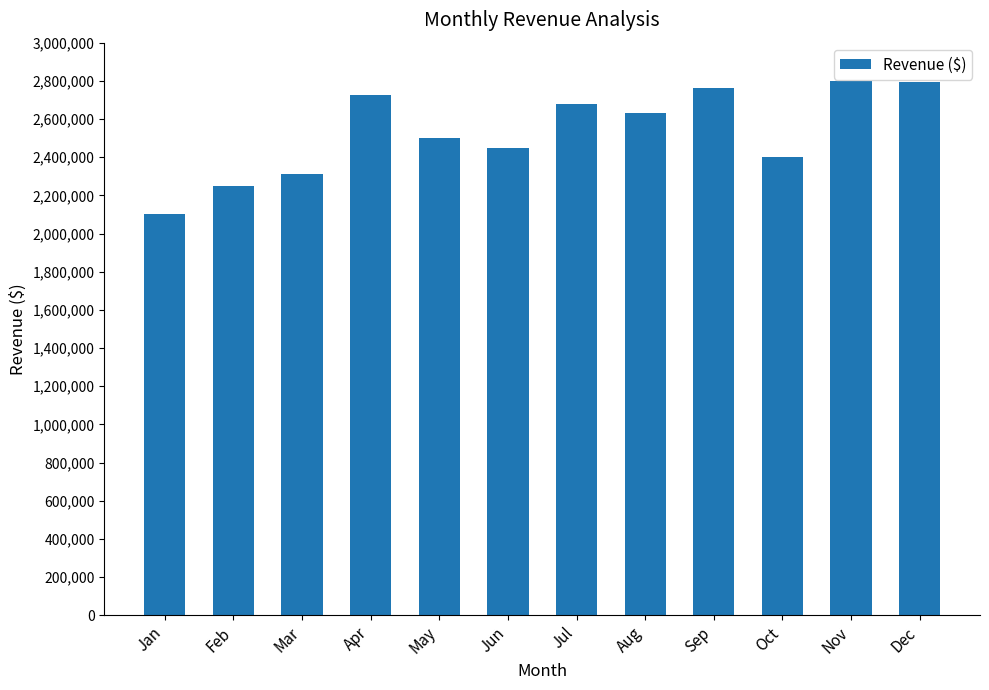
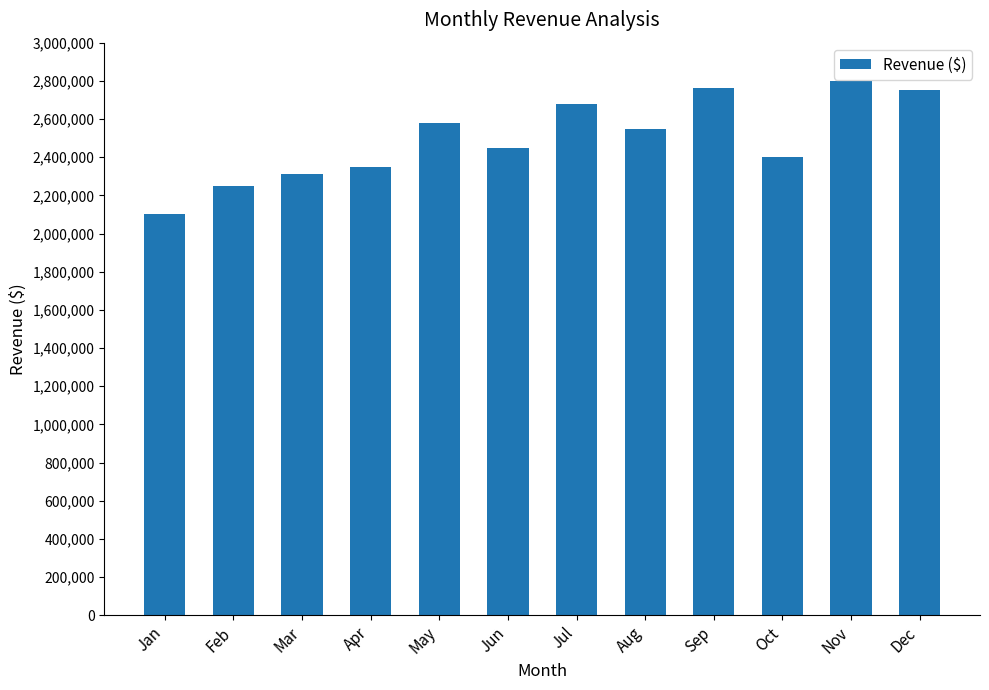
  {
    "Jan": "2,100,000",
    "Feb": "2,250,000",
    "Mar": "2,310,000",
-   "Apr": "2,730,000",
-   "May": "2,500,000",
+   "Apr": "2,350,000",
+   "May": "2,580,000",
    "Jun": "2,450,000",
    "Jul": "2,680,000",
-   "Aug": "2,630,000",
+   "Aug": "2,550,000",
    "Sep": "2,760,000",
    "Oct": "2,400,000",
    "Nov": "2,800,000",
-   "Dec": "2,790,000"
+   "Dec": "2,750,000"
  }
